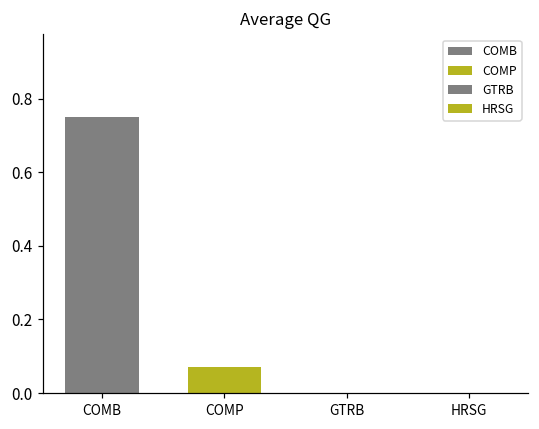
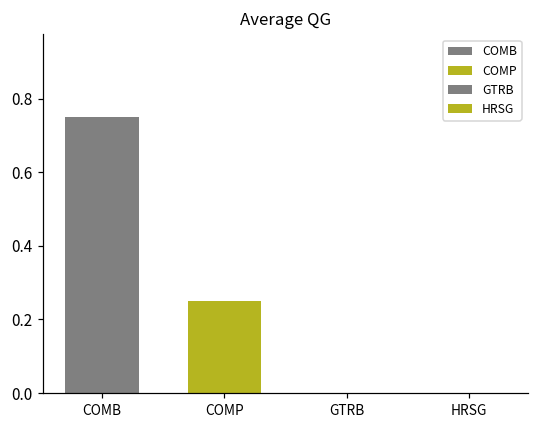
  {
    "COMB": 0.75,
-   "COMP": 0.07,
+   "COMP": 0.25,
    "GTRB": 0.00,
    "HRSG": 0.00
  }
